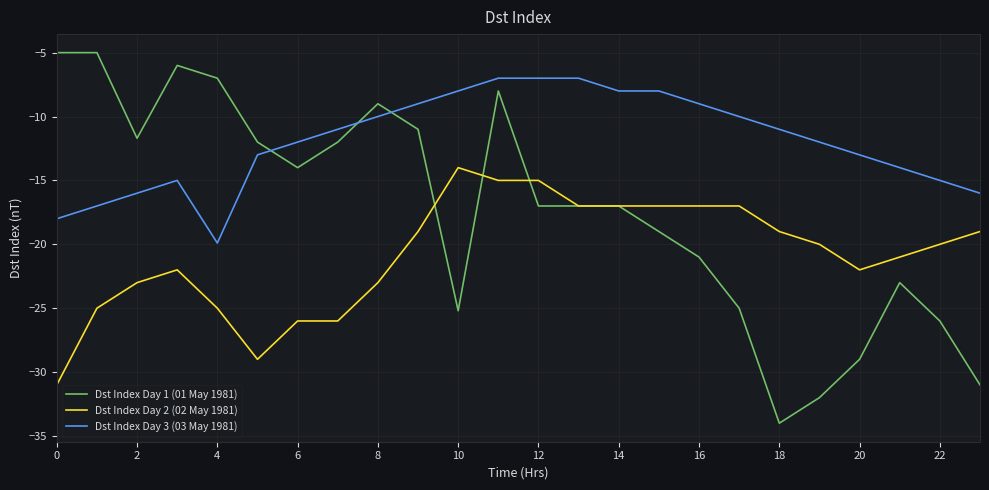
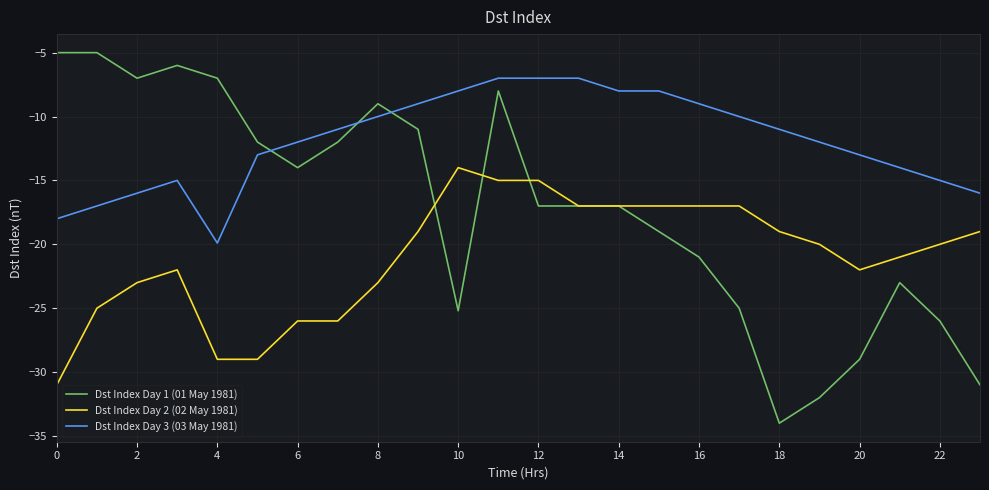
  {
    "Dst Index Day 1 (01 May 1981)": {
      "0": -5.0,
-     "2": -11.7,
+     "2": -7.0,
      "4": -7.0,
      "6": -14.0,
      "8": -9.0,
      "10": -25.2,
      "12": -17.0,
      "16": -21.0,
      "18": -34.0,
      "20": -29.0,
      "22": -26.0
    },
    "Dst Index Day 2 (02 May 1981)": {
      "0": -31,
      "2": -23,
-     "4": -25,
+     "4": -29,
      "6": -26,
      "8": -23,
      "10": -14,
      "12": -15,
      "16": -17,
      "18": -19,
      "20": -22,
      "22": -20
    },
    "Dst Index Day 3 (03 May 1981)": {
      "0": -18.0,
      "2": -16.0,
      "4": -19.9,
      "6": -12.0,
      "8": -10.0,
      "10": -8.0,
      "12": -7.0,
      "14": -8.0,
      "16": -9.0,
      "18": -11.0,
      "20": -13.0,
      "22": -15.0
    }
  }
